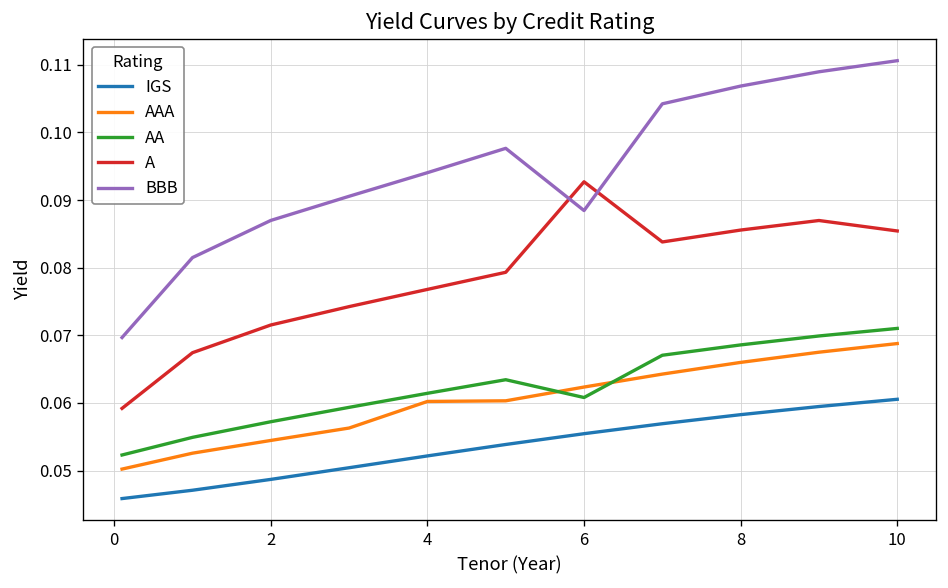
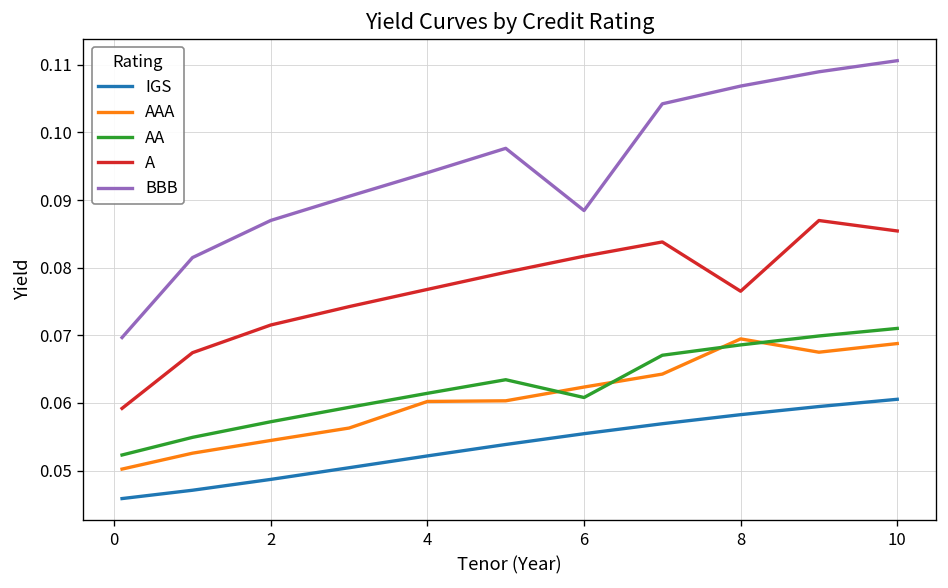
  {
    "IGS": {
      "2": 0.049,
      "4": 0.052,
      "6": 0.055,
      "8": 0.058,
      "10": 0.061
    },
    "AAA": {
      "2": 0.054,
      "4": 0.060,
      "6": 0.062,
-     "8": 0.066,
+     "8": 0.069,
      "10": 0.069
    },
    "AA": {
      "2": 0.057,
      "4": 0.061,
      "6": 0.061,
      "8": 0.069,
      "10": 0.071
    },
    "A": {
      "2": 0.072,
      "4": 0.077,
-     "6": 0.093,
-     "8": 0.086,
+     "6": 0.082,
+     "8": 0.077,
      "10": 0.085
    },
    "BBB": {
      "2": 0.087,
      "4": 0.094,
      "6": 0.088,
      "8": 0.107,
      "10": 0.111
    }
  }
